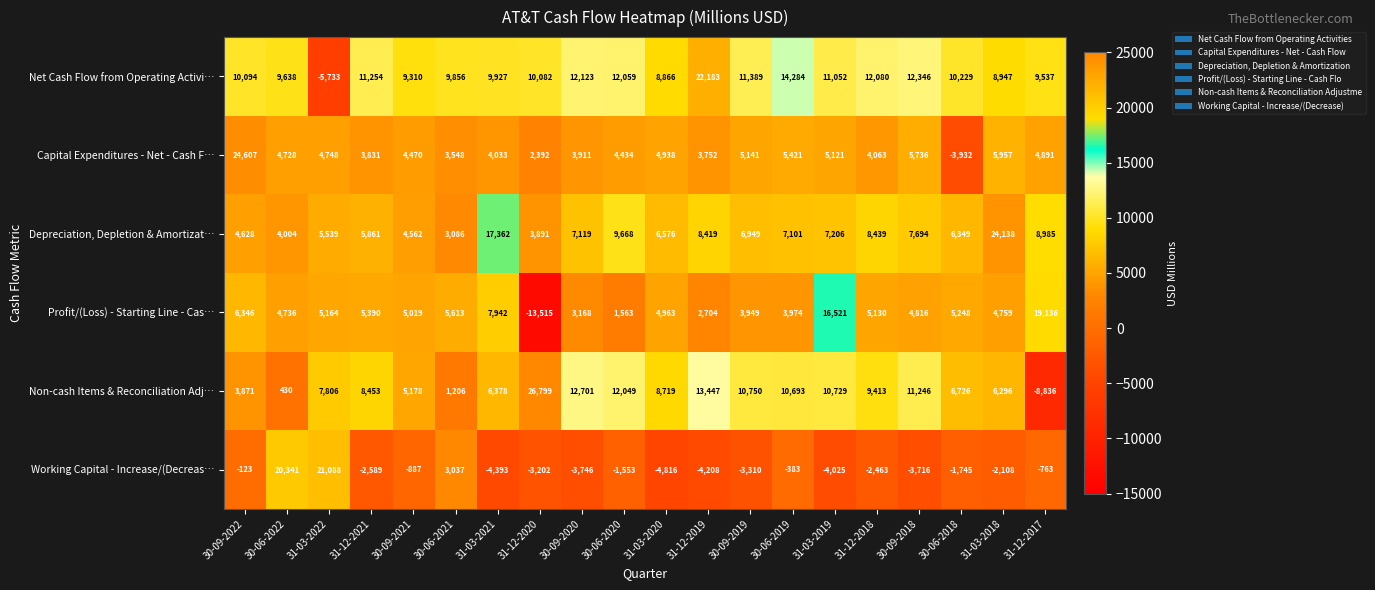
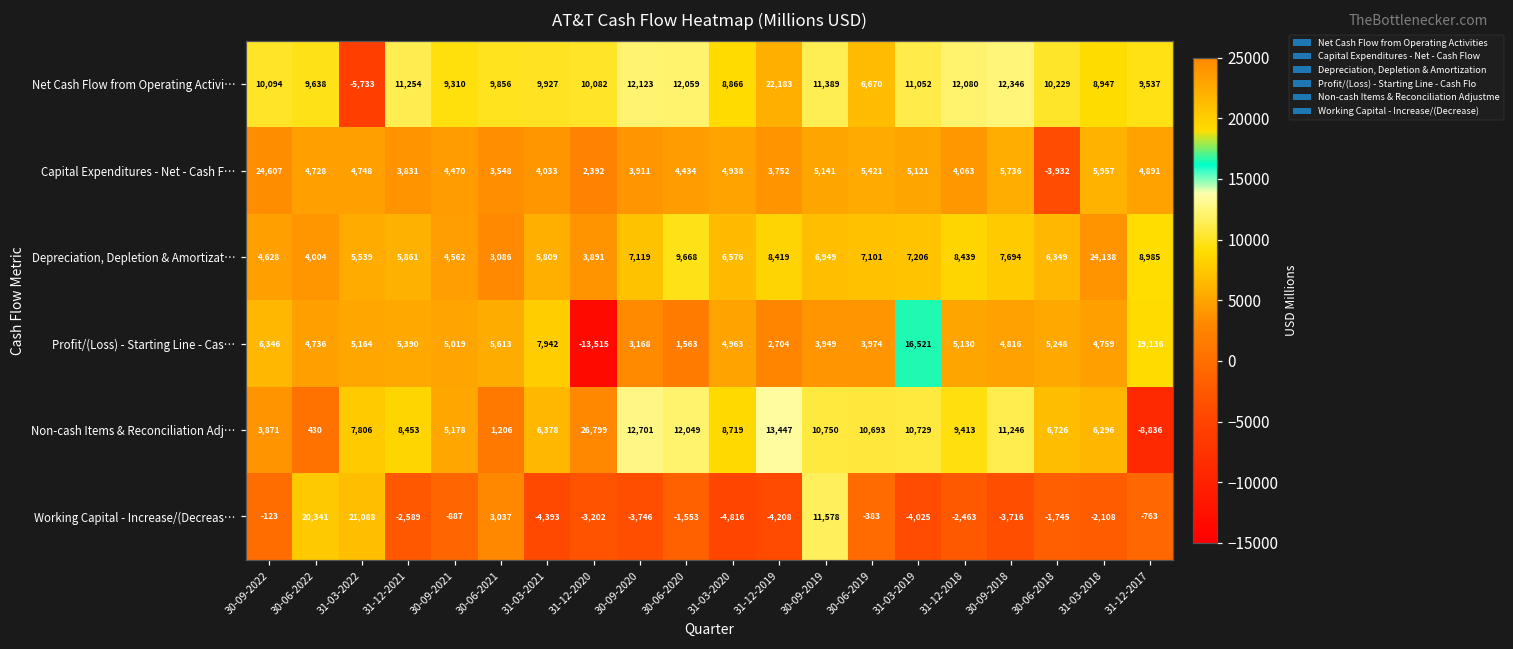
  {
    "Net Cash Flow from Operating Activi…": {
      "30-09-2022": "10,094",
      "30-06-2022": "9,638",
      "31-03-2022": "-5,733",
      "31-12-2021": "11,254",
      "30-09-2021": "9,310",
      "30-06-2021": "9,856",
      "31-03-2021": "9,927",
      "31-12-2020": "10,082",
      "30-09-2020": "12,123",
      "30-06-2020": "12,059",
      "31-03-2020": "8,866",
      "31-12-2019": "22,183",
      "30-09-2019": "11,389",
-     "30-06-2019": "14,284",
+     "30-06-2019": "6,670",
      "31-03-2019": "11,052",
      "31-12-2018": "12,080",
      "30-09-2018": "12,346",
      "30-06-2018": "10,229",
      "31-03-2018": "8,947",
      "31-12-2017": "9,537"
    },
    "Capital Expenditures - Net - Cash F…": {
      "30-09-2022": "24,607",
      "30-06-2022": "4,728",
      "31-03-2022": "4,748",
      "31-12-2021": "3,831",
      "30-09-2021": "4,470",
      "30-06-2021": "3,548",
      "31-03-2021": "4,033",
      "31-12-2020": "2,392",
      "30-09-2020": "3,911",
      "30-06-2020": "4,434",
      "31-03-2020": "4,938",
      "31-12-2019": "3,752",
      "30-09-2019": "5,141",
      "30-06-2019": "5,421",
      "31-03-2019": "5,121",
      "31-12-2018": "4,063",
      "30-09-2018": "5,736",
      "30-06-2018": "-3,932",
      "31-03-2018": "5,957",
      "31-12-2017": "4,891"
    },
    "Depreciation, Depletion & Amortizat…": {
      "30-09-2022": "4,628",
      "30-06-2022": "4,004",
      "31-03-2022": "5,539",
      "31-12-2021": "5,861",
      "30-09-2021": "4,562",
      "30-06-2021": "3,086",
-     "31-03-2021": "17,362",
+     "31-03-2021": "5,809",
      "31-12-2020": "3,891",
      "30-09-2020": "7,119",
      "30-06-2020": "9,668",
      "31-03-2020": "6,576",
      "31-12-2019": "8,419",
      "30-09-2019": "6,949",
      "30-06-2019": "7,101",
      "31-03-2019": "7,206",
      "31-12-2018": "8,439",
      "30-09-2018": "7,694",
      "30-06-2018": "6,349",
      "31-03-2018": "24,138",
      "31-12-2017": "8,985"
    },
    "Profit/(Loss) - Starting Line - Cas…": {
      "30-09-2022": "6,346",
      "30-06-2022": "4,736",
      "31-03-2022": "5,164",
      "31-12-2021": "5,390",
      "30-09-2021": "5,019",
      "30-06-2021": "5,613",
      "31-03-2021": "7,942",
      "31-12-2020": "-13,515",
      "30-09-2020": "3,168",
      "30-06-2020": "1,563",
      "31-03-2020": "4,963",
      "31-12-2019": "2,704",
      "30-09-2019": "3,949",
      "30-06-2019": "3,974",
      "31-03-2019": "16,521",
      "31-12-2018": "5,130",
      "30-09-2018": "4,816",
      "30-06-2018": "5,248",
      "31-03-2018": "4,759",
      "31-12-2017": "19,136"
    },
    "Non-cash Items & Reconciliation Adj…": {
      "30-09-2022": "3,871",
      "30-06-2022": "430",
      "31-03-2022": "7,806",
      "31-12-2021": "8,453",
      "30-09-2021": "5,178",
      "30-06-2021": "1,206",
      "31-03-2021": "6,378",
      "31-12-2020": "26,799",
      "30-09-2020": "12,701",
      "30-06-2020": "12,049",
      "31-03-2020": "8,719",
      "31-12-2019": "13,447",
      "30-09-2019": "10,750",
      "30-06-2019": "10,693",
      "31-03-2019": "10,729",
      "31-12-2018": "9,413",
      "30-09-2018": "11,246",
      "30-06-2018": "6,726",
      "31-03-2018": "6,296",
      "31-12-2017": "-8,836"
    },
    "Working Capital - Increase/(Decreas…": {
      "30-09-2022": "-123",
      "30-06-2022": "20,341",
      "31-03-2022": "21,088",
      "31-12-2021": "-2,589",
      "30-09-2021": "-887",
      "30-06-2021": "3,037",
      "31-03-2021": "-4,393",
      "31-12-2020": "-3,202",
      "30-09-2020": "-3,746",
      "30-06-2020": "-1,553",
      "31-03-2020": "-4,816",
      "31-12-2019": "-4,208",
-     "30-09-2019": "-3,310",
+     "30-09-2019": "11,578",
      "30-06-2019": "-383",
      "31-03-2019": "-4,025",
      "31-12-2018": "-2,463",
      "30-09-2018": "-3,716",
      "30-06-2018": "-1,745",
      "31-03-2018": "-2,108",
      "31-12-2017": "-763"
    }
  }
